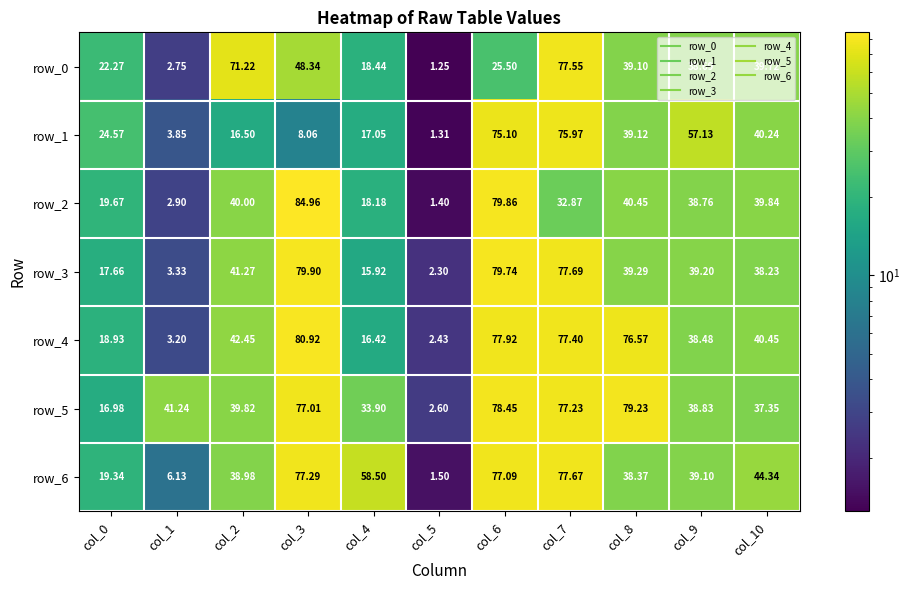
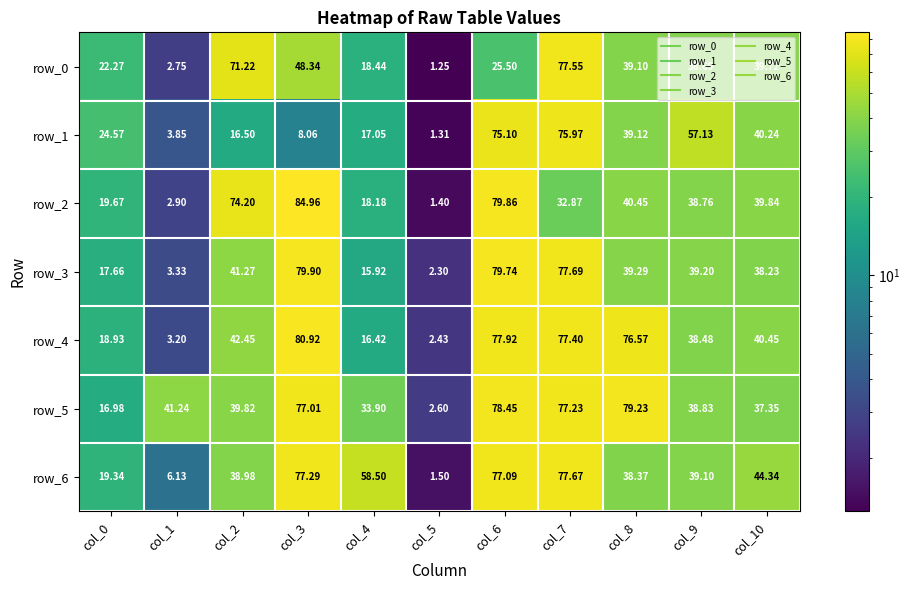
  {
    "row_0": {
      "col_0": 22.27,
      "col_1": 2.75,
      "col_2": 71.22,
      "col_3": 48.34,
      "col_4": 18.44,
      "col_5": 1.25,
      "col_6": 25.50,
      "col_7": 77.55,
      "col_8": 39.10
    },
    "row_1": {
      "col_0": 24.57,
      "col_1": 3.85,
      "col_2": 16.50,
      "col_3": 8.06,
      "col_4": 17.05,
      "col_5": 1.31,
      "col_6": 75.10,
      "col_7": 75.97,
      "col_8": 39.12,
      "col_9": 57.13,
      "col_10": 40.24
    },
    "row_2": {
      "col_0": 19.67,
      "col_1": 2.90,
-     "col_2": 40.00,
+     "col_2": 74.20,
      "col_3": 84.96,
      "col_4": 18.18,
      "col_5": 1.40,
      "col_6": 79.86,
      "col_7": 32.87,
      "col_8": 40.45,
      "col_9": 38.76,
      "col_10": 39.84
    },
    "row_3": {
      "col_0": 17.66,
      "col_1": 3.33,
      "col_2": 41.27,
      "col_3": 79.90,
      "col_4": 15.92,
      "col_5": 2.30,
      "col_6": 79.74,
      "col_7": 77.69,
      "col_8": 39.29,
      "col_9": 39.20,
      "col_10": 38.23
    },
    "row_4": {
      "col_0": 18.93,
      "col_1": 3.20,
      "col_2": 42.45,
      "col_3": 80.92,
      "col_4": 16.42,
      "col_5": 2.43,
      "col_6": 77.92,
      "col_7": 77.40,
      "col_8": 76.57,
      "col_9": 38.48,
      "col_10": 40.45
    },
    "row_5": {
      "col_0": 16.98,
      "col_1": 41.24,
      "col_2": 39.82,
      "col_3": 77.01,
      "col_4": 33.90,
      "col_5": 2.60,
      "col_6": 78.45,
      "col_7": 77.23,
      "col_8": 79.23,
      "col_9": 38.83,
      "col_10": 37.35
    },
    "row_6": {
      "col_0": 19.34,
      "col_1": 6.13,
      "col_2": 38.98,
      "col_3": 77.29,
      "col_4": 58.50,
      "col_5": 1.50,
      "col_6": 77.09,
      "col_7": 77.67,
      "col_8": 38.37,
      "col_9": 39.10,
      "col_10": 44.34
    }
  }
